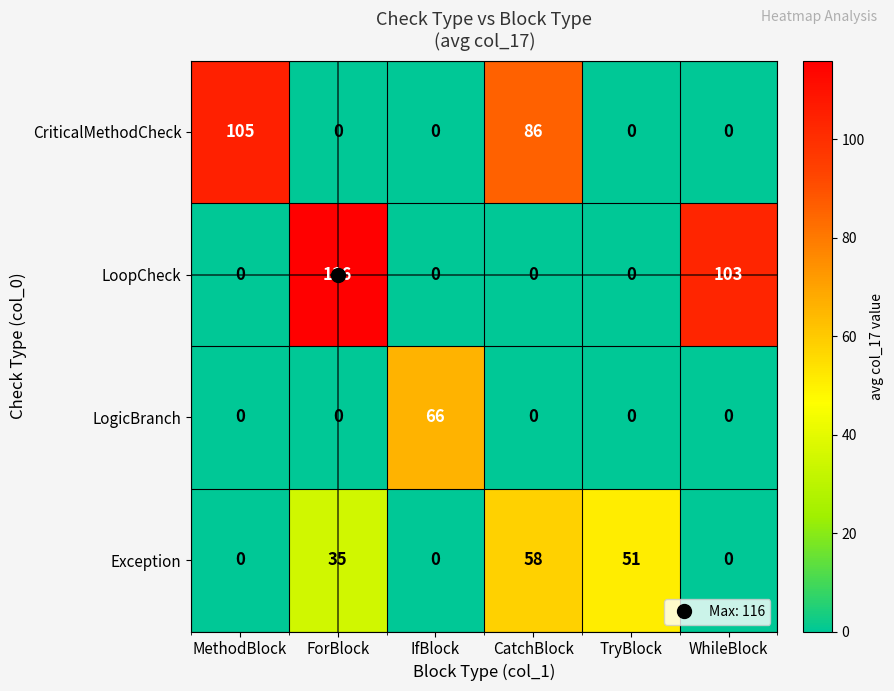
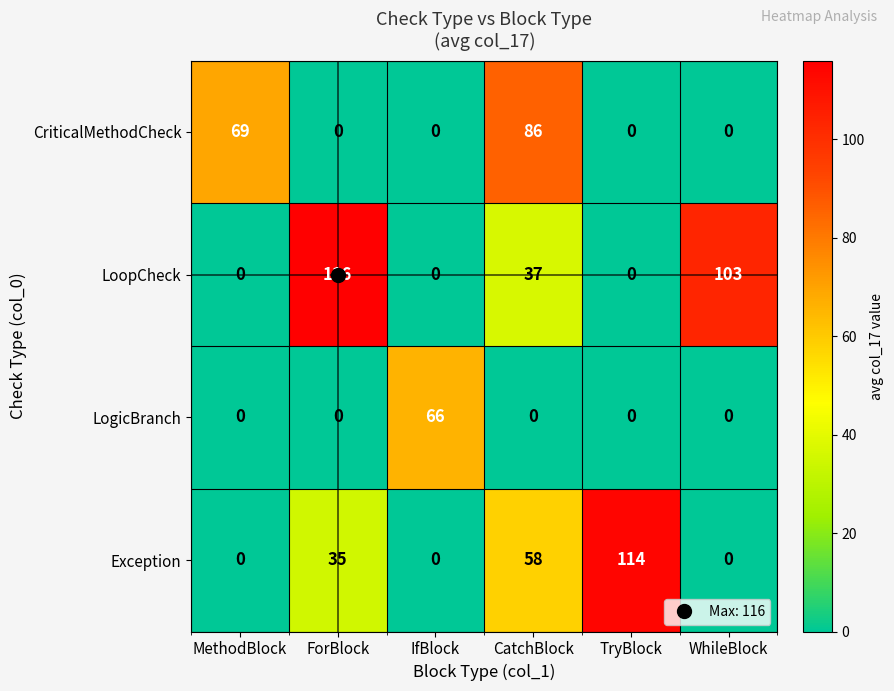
  {
    "CriticalMethodCheck": {
-     "MethodBlock": 105,
+     "MethodBlock": 69,
      "ForBlock": 0,
      "IfBlock": 0,
      "CatchBlock": 86,
      "TryBlock": 0,
      "WhileBlock": 0
    },
    "LoopCheck": {
      "MethodBlock": 0,
      "IfBlock": 0,
-     "CatchBlock": 0,
+     "CatchBlock": 37,
      "TryBlock": 0,
      "WhileBlock": 103
    },
    "LogicBranch": {
      "MethodBlock": 0,
      "ForBlock": 0,
      "IfBlock": 66,
      "CatchBlock": 0,
      "TryBlock": 0,
      "WhileBlock": 0
    },
    "Exception": {
      "MethodBlock": 0,
      "ForBlock": 35,
      "IfBlock": 0,
      "CatchBlock": 58,
-     "TryBlock": 51,
+     "TryBlock": 114,
      "WhileBlock": 0
    }
  }
